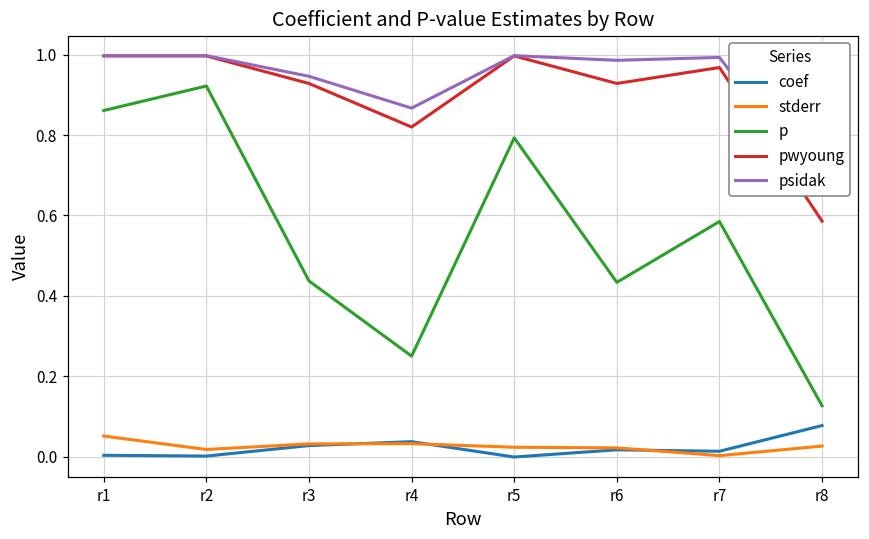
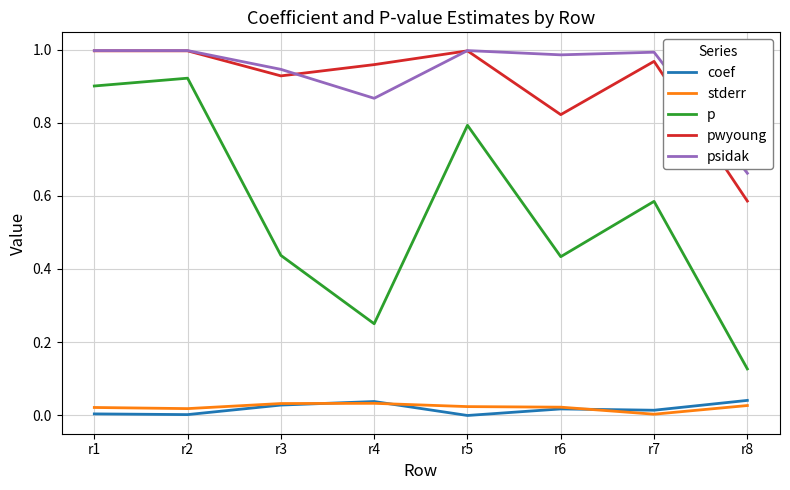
  {
    "coef": {
      "r1": 0.00,
      "r2": 0.00,
      "r5": 0.00,
      "r7": 0.01,
-     "r8": 0.08
+     "r8": 0.04
    },
    "stderr": {
-     "r1": 0.05,
+     "r1": 0.02,
      "r2": 0.02,
      "r5": 0.02,
      "r7": 0.00,
      "r8": 0.03
    },
    "p": {
-     "r1": 0.86,
+     "r1": 0.90,
      "r2": 0.92,
      "r3": 0.44,
      "r4": 0.25,
      "r5": 0.79,
      "r6": 0.43,
      "r7": 0.58,
      "r8": 0.13
    },
    "pwyoung": {
      "r3": 0.93,
-     "r4": 0.82,
-     "r6": 0.93,
+     "r4": 0.96,
+     "r6": 0.82,
      "r7": 0.97,
      "r8": 0.59
    },
    "psidak": {
      "r3": 0.95,
      "r4": 0.87,
      "r6": 0.99,
      "r7": 0.99,
      "r8": 0.66
    }
  }
